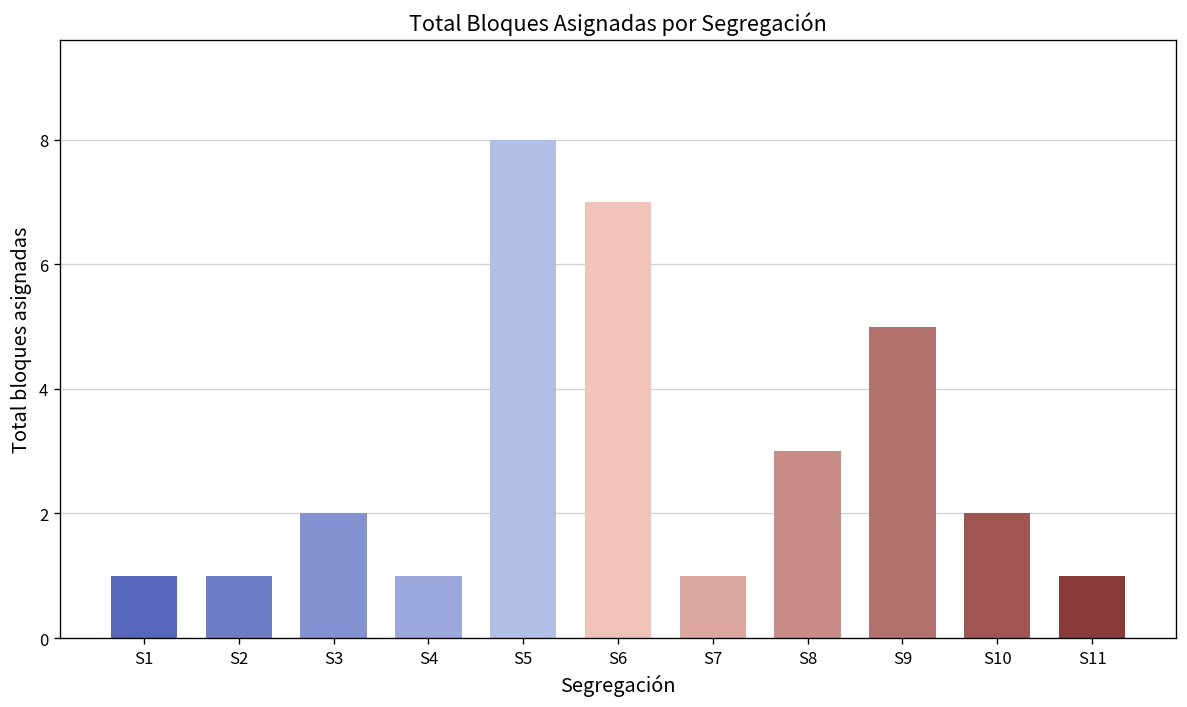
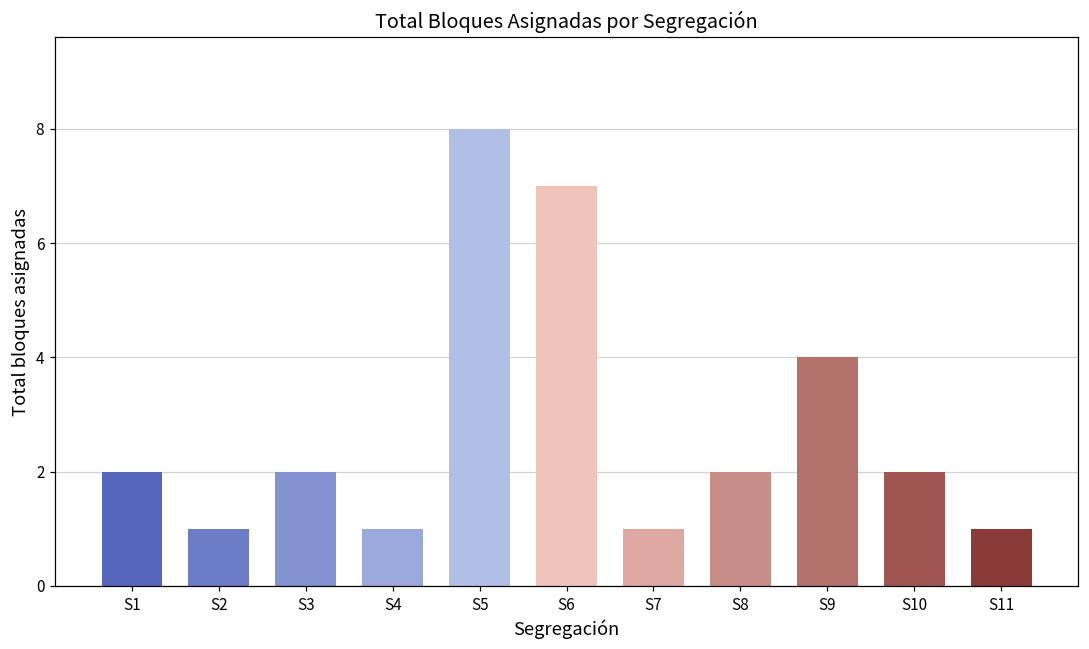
  {
-   "S1": 1,
+   "S1": 2,
    "S2": 1,
    "S3": 2,
    "S4": 1,
    "S5": 8,
    "S6": 7,
    "S7": 1,
-   "S8": 3,
-   "S9": 5,
+   "S8": 2,
+   "S9": 4,
    "S10": 2,
    "S11": 1
  }
